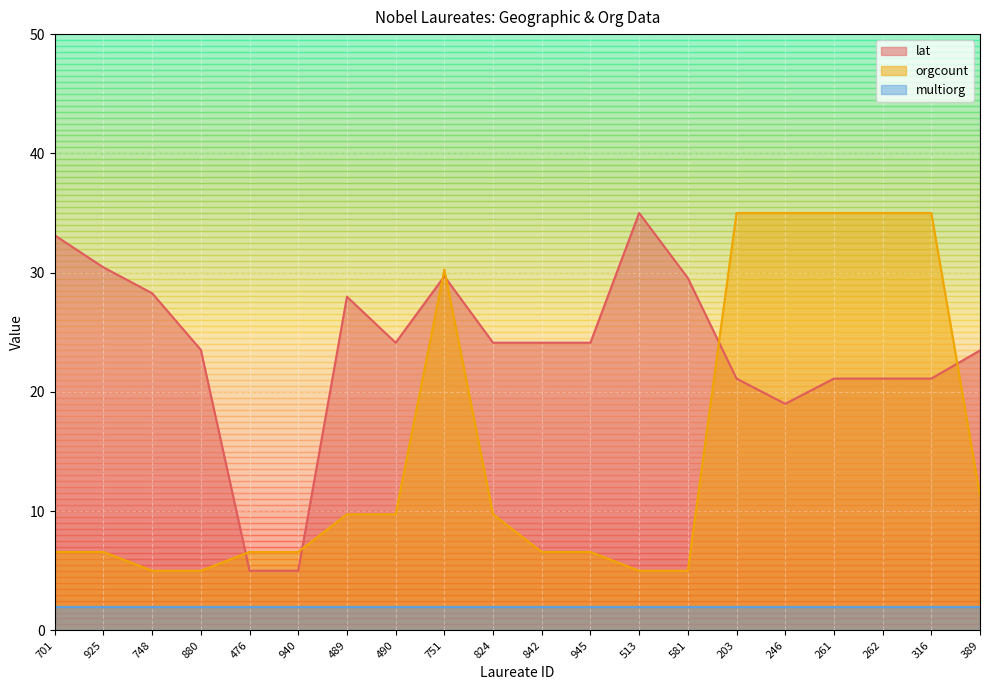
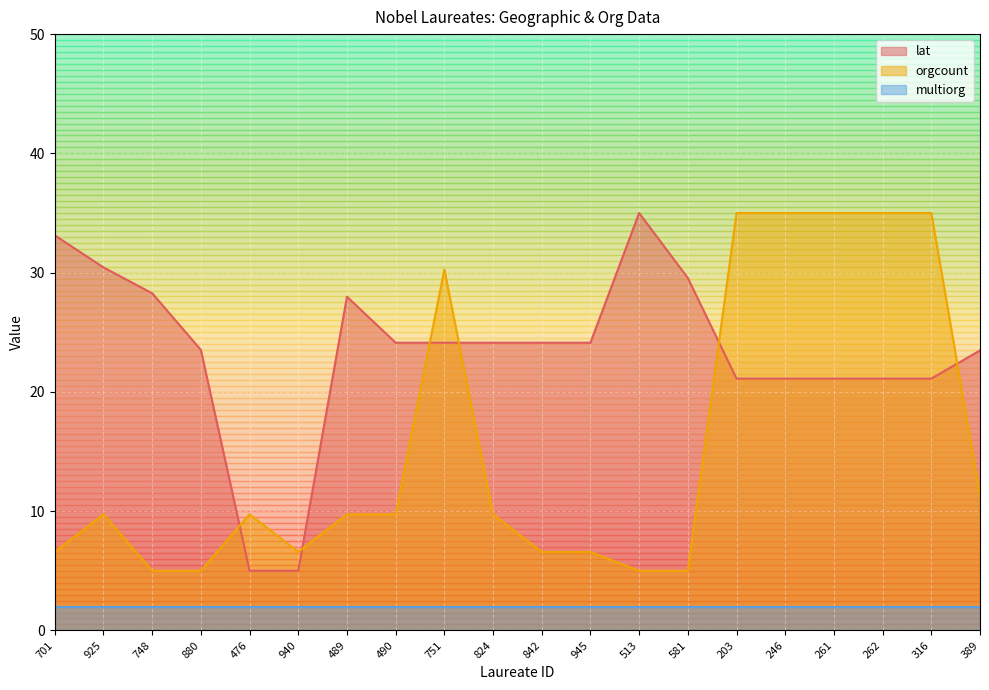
  {
    "lat": {
      "701": 33.1,
      "925": 30.4,
      "748": 28.3,
      "880": 23.5,
      "476": 5.0,
      "940": 5.0,
      "489": 28.0,
      "490": 24.1,
-     "751": 29.7,
+     "751": 24.1,
      "824": 24.1,
      "842": 24.1,
      "945": 24.1,
      "513": 35.0,
      "581": 29.6,
      "203": 21.1,
-     "246": 19.0,
+     "246": 21.1,
      "261": 21.1,
      "262": 21.1,
      "316": 21.1,
      "389": 23.5
    },
    "orgcount": {
      "701": 6.6,
-     "925": 6.6,
+     "925": 9.7,
      "748": 5.0,
      "880": 5.0,
-     "476": 6.6,
+     "476": 9.7,
      "940": 6.6,
      "489": 9.7,
      "490": 9.7,
      "751": 30.3,
      "824": 9.7,
      "842": 6.6,
      "945": 6.6,
      "513": 5.0,
      "581": 5.0,
      "203": 35.0,
      "246": 35.0,
      "261": 35.0,
      "262": 35.0,
      "316": 35.0,
      "389": 11.3
    },
    "multiorg": {
      "701": 2.0,
      "925": 2.0,
      "748": 2.0,
      "880": 2.0,
      "476": 2.0,
      "940": 2.0,
      "489": 2.0,
      "490": 2.0,
      "751": 2.0,
      "824": 2.0,
      "842": 2.0,
      "945": 2.0,
      "513": 2.0,
      "581": 2.0,
      "203": 2.0,
      "246": 2.0,
      "261": 2.0,
      "262": 2.0,
      "316": 2.0,
      "389": 2.0
    }
  }
